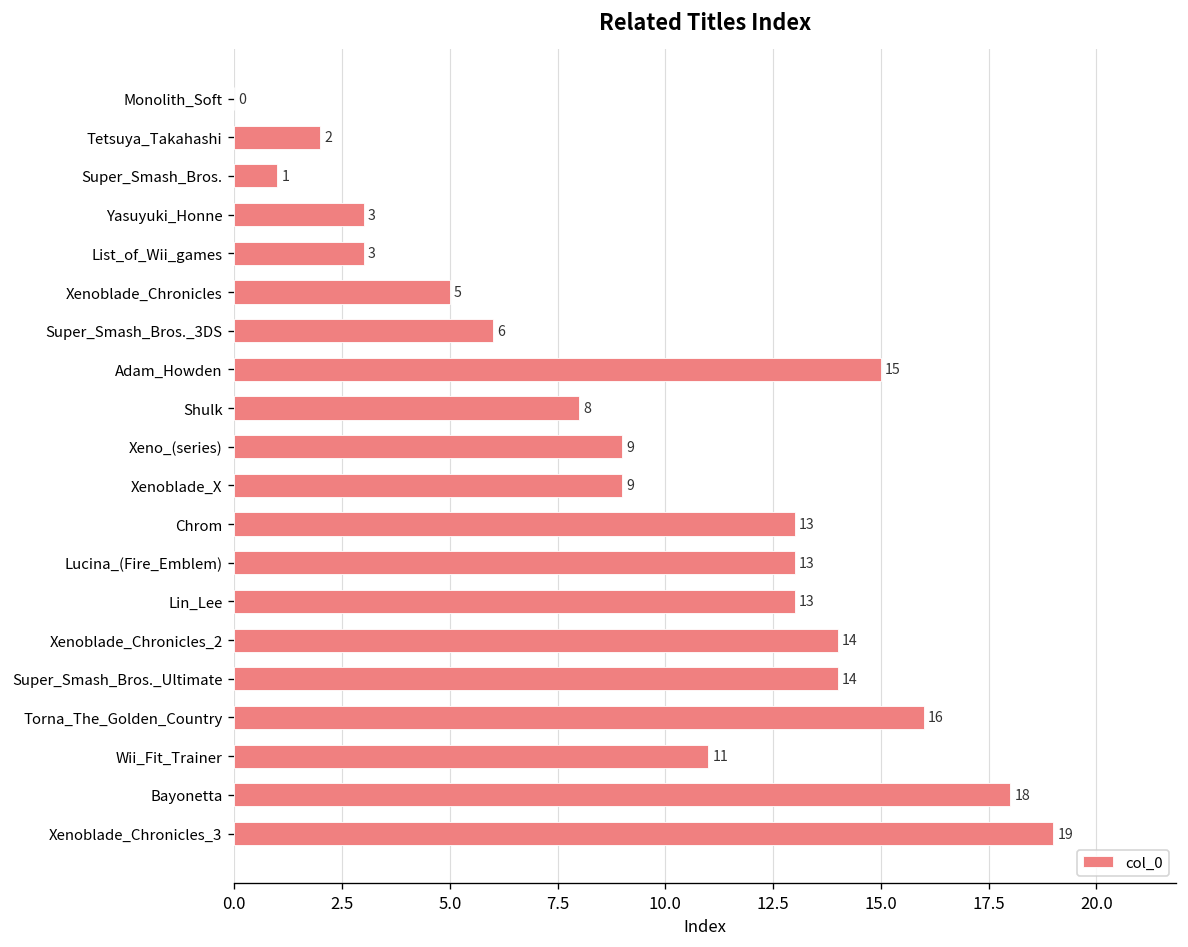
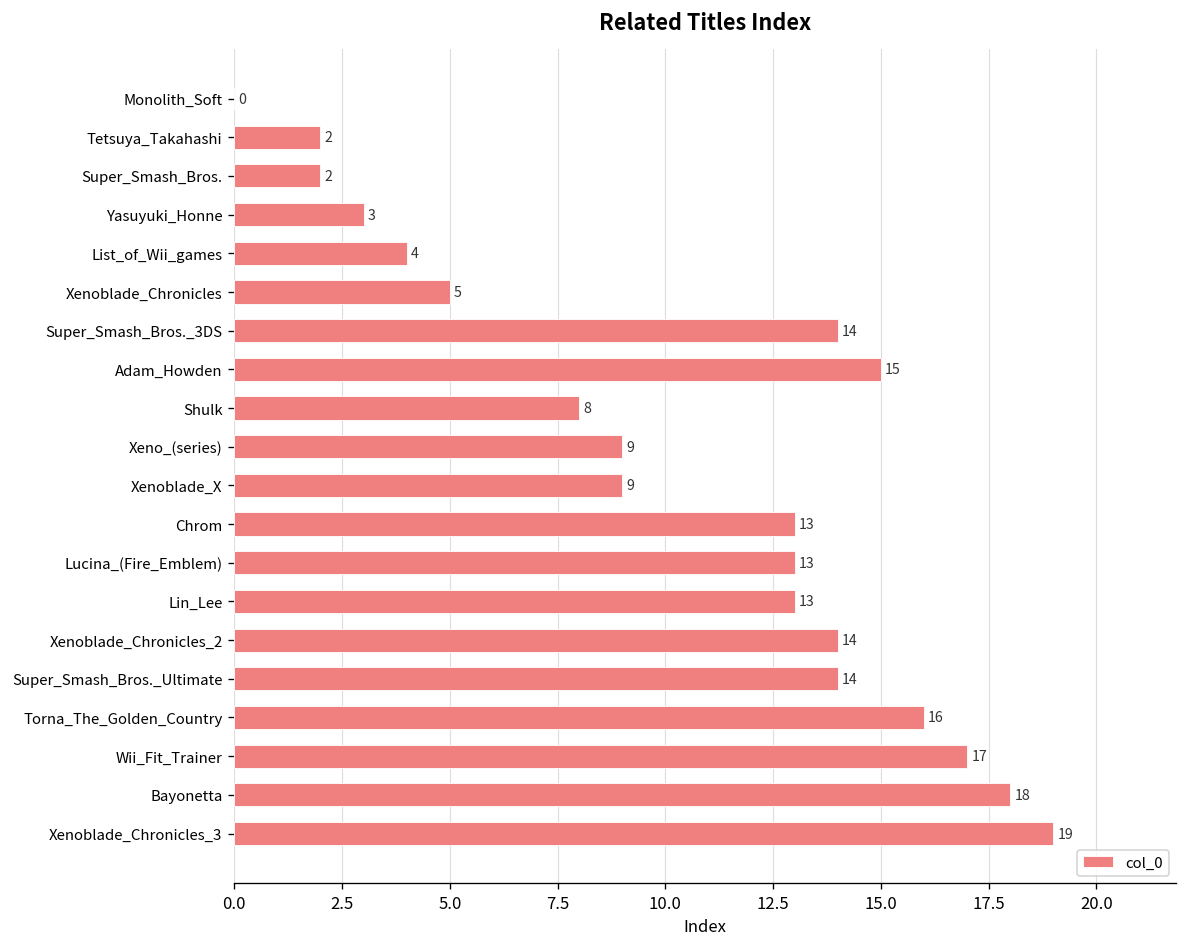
  {
    "Monolith_Soft": 0,
    "Tetsuya_Takahashi": 2,
-   "Super_Smash_Bros.": 1,
+   "Super_Smash_Bros.": 2,
    "Yasuyuki_Honne": 3,
-   "List_of_Wii_games": 3,
+   "List_of_Wii_games": 4,
    "Xenoblade_Chronicles": 5,
-   "Super_Smash_Bros._3DS": 6,
+   "Super_Smash_Bros._3DS": 14,
    "Adam_Howden": 15,
    "Shulk": 8,
    "Xeno_(series)": 9,
    "Xenoblade_X": 9,
    "Chrom": 13,
    "Lucina_(Fire_Emblem)": 13,
    "Lin_Lee": 13,
    "Xenoblade_Chronicles_2": 14,
    "Super_Smash_Bros._Ultimate": 14,
    "Torna_The_Golden_Country": 16,
-   "Wii_Fit_Trainer": 11,
+   "Wii_Fit_Trainer": 17,
    "Bayonetta": 18,
    "Xenoblade_Chronicles_3": 19
  }
